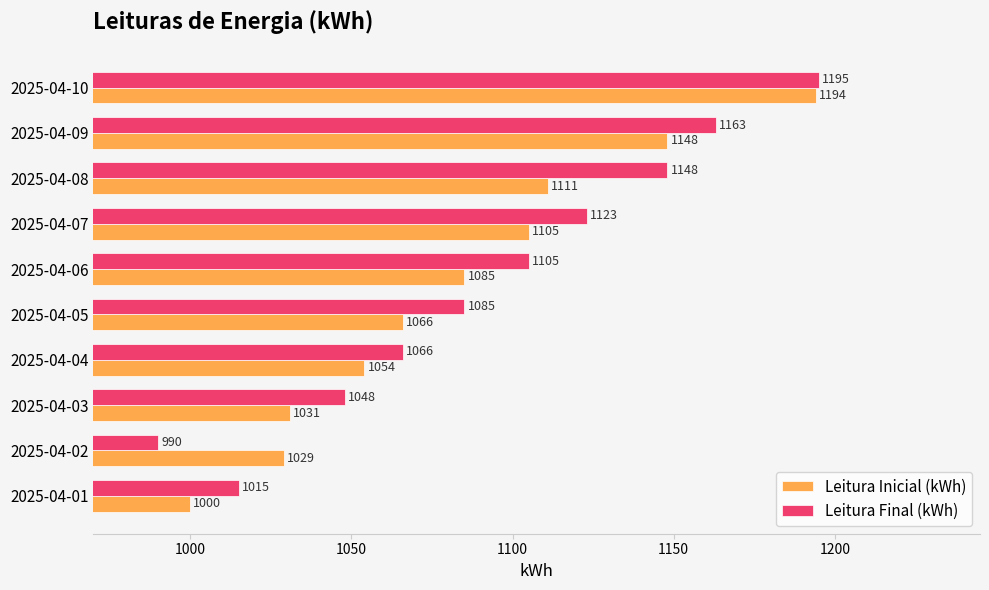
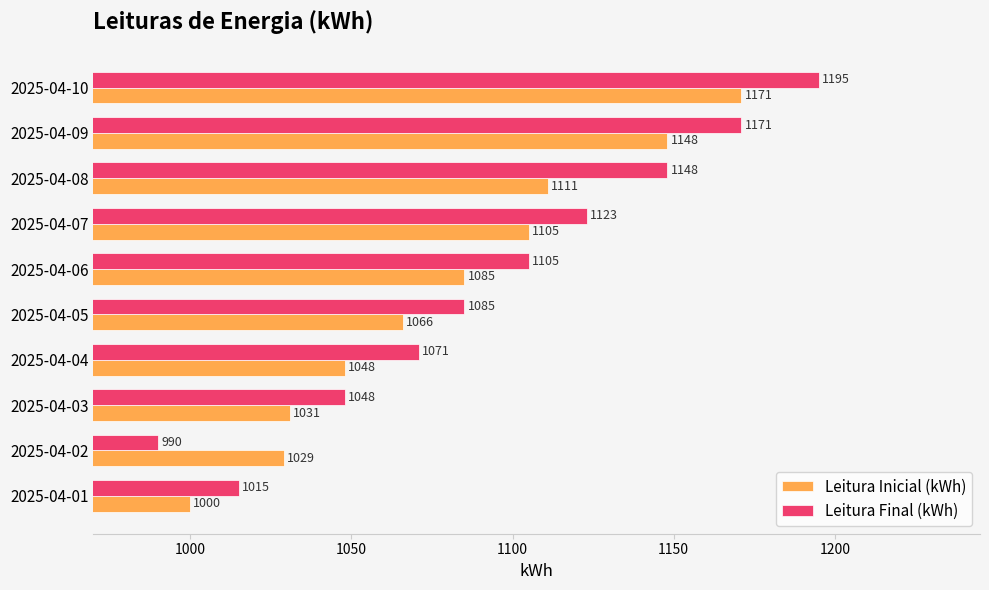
  {
    "Leitura Inicial (kWh)": {
-     "2025-04-10": 1194,
+     "2025-04-10": 1171,
      "2025-04-09": 1148,
      "2025-04-08": 1111,
      "2025-04-07": 1105,
      "2025-04-06": 1085,
      "2025-04-05": 1066,
-     "2025-04-04": 1054,
+     "2025-04-04": 1048,
      "2025-04-03": 1031,
      "2025-04-02": 1029,
      "2025-04-01": 1000
    },
    "Leitura Final (kWh)": {
      "2025-04-10": 1195,
-     "2025-04-09": 1163,
+     "2025-04-09": 1171,
      "2025-04-08": 1148,
      "2025-04-07": 1123,
      "2025-04-06": 1105,
      "2025-04-05": 1085,
-     "2025-04-04": 1066,
+     "2025-04-04": 1071,
      "2025-04-03": 1048,
      "2025-04-02": 990,
      "2025-04-01": 1015
    }
  }
